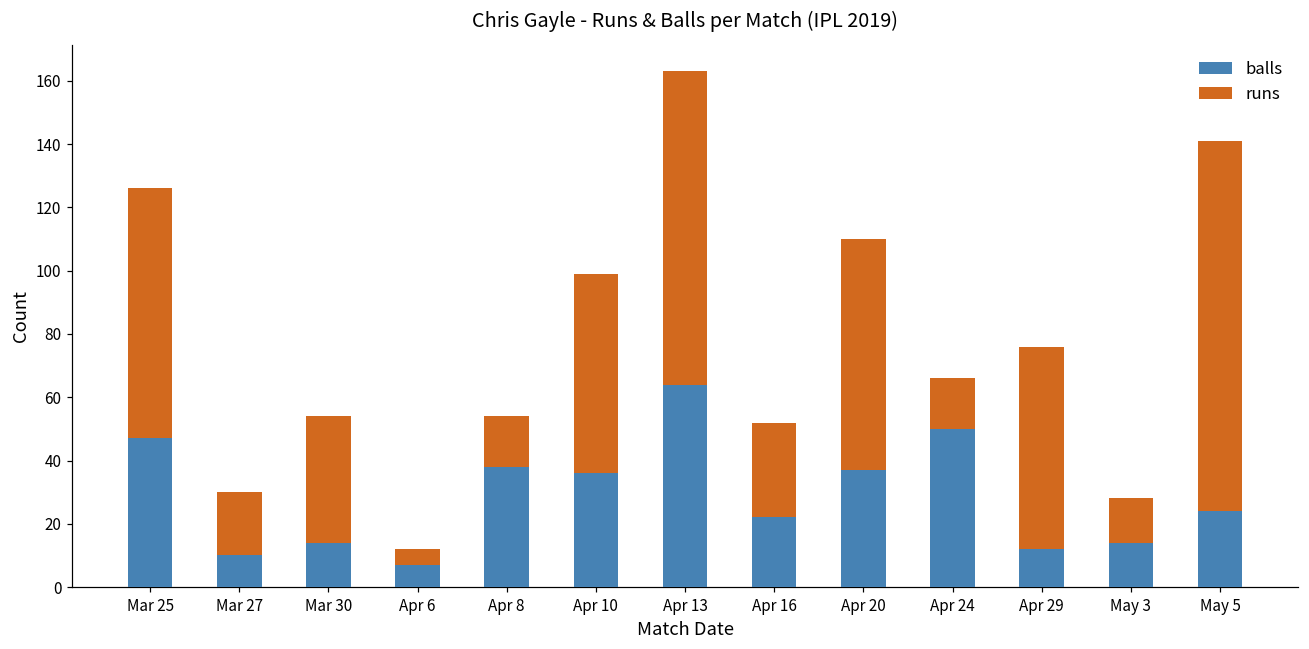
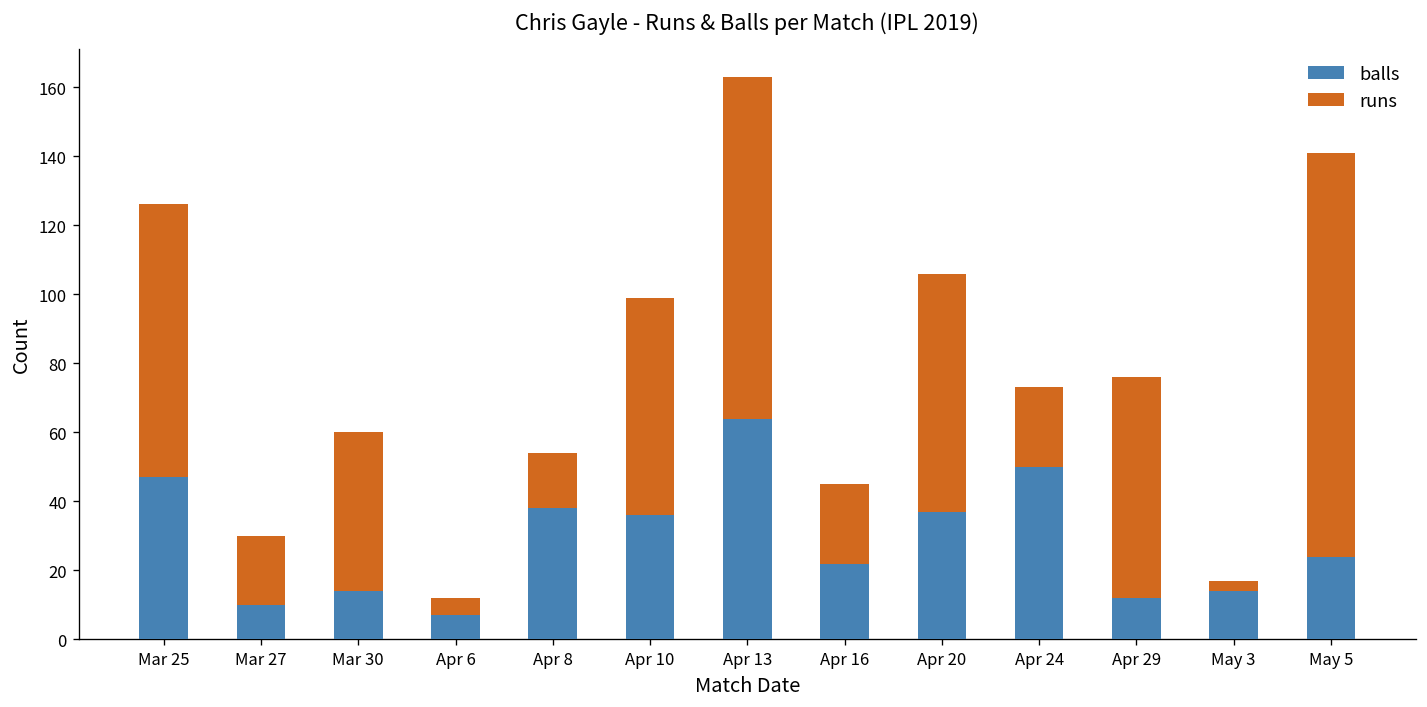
  {
    "balls": {
      "Mar 25": 47,
      "Mar 27": 10,
      "Mar 30": 14,
      "Apr 6": 7,
      "Apr 8": 38,
      "Apr 10": 36,
      "Apr 13": 64,
      "Apr 16": 22,
      "Apr 20": 37,
      "Apr 24": 50,
      "Apr 29": 12,
      "May 3": 14,
      "May 5": 24
    },
    "runs": {
      "Mar 25": 79,
      "Mar 27": 20,
-     "Mar 30": 40,
+     "Mar 30": 46,
      "Apr 6": 5,
      "Apr 8": 16,
      "Apr 10": 63,
      "Apr 13": 99,
-     "Apr 16": 30,
-     "Apr 20": 73,
-     "Apr 24": 16,
+     "Apr 16": 23,
+     "Apr 20": 69,
+     "Apr 24": 23,
      "Apr 29": 64,
-     "May 3": 14,
+     "May 3": 3,
      "May 5": 117
    }
  }
